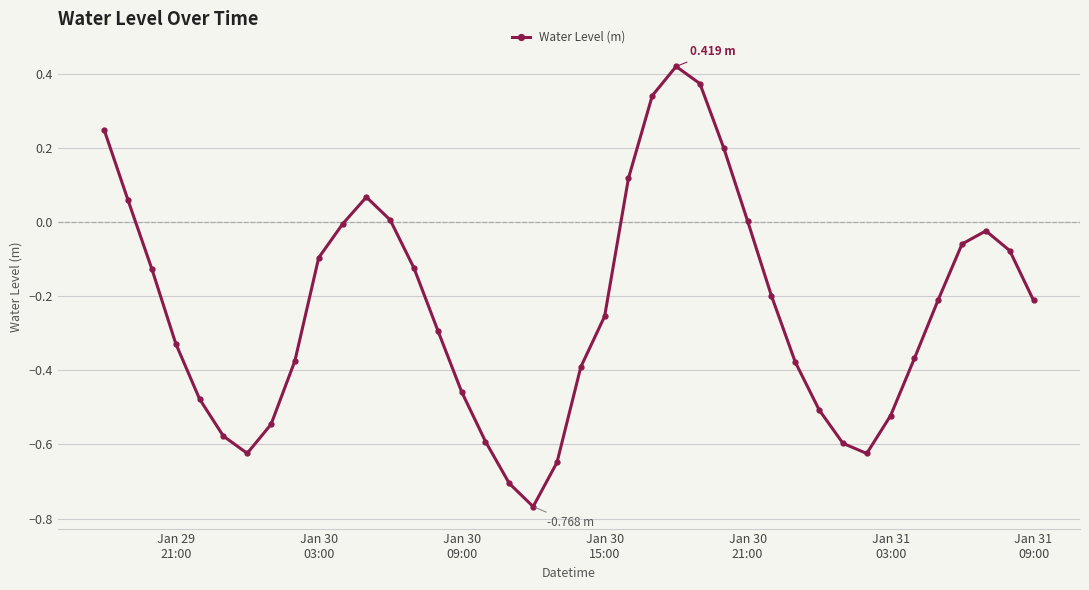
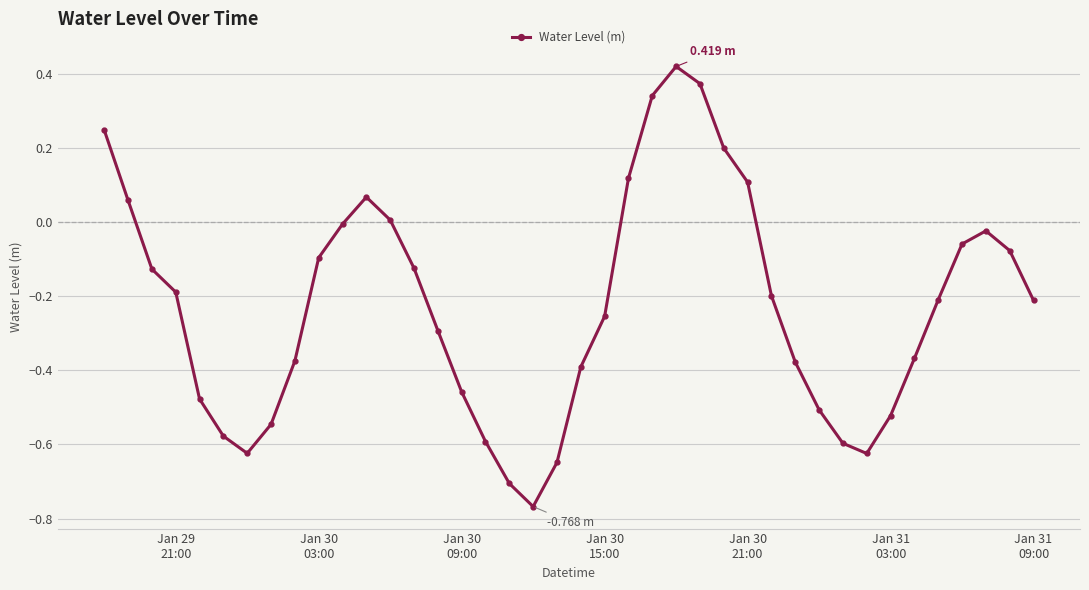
  {
-   "Jan 29 21:00": -0.33,
+   "Jan 29 21:00": -0.19,
    "Jan 30 03:00": -0.10,
    "Jan 30 09:00": -0.46,
    "Jan 30 15:00": -0.25,
-   "Jan 30 21:00": 0.00,
+   "Jan 30 21:00": 0.11,
    "Jan 31 03:00": -0.52,
    "Jan 31 09:00": -0.21
  }
